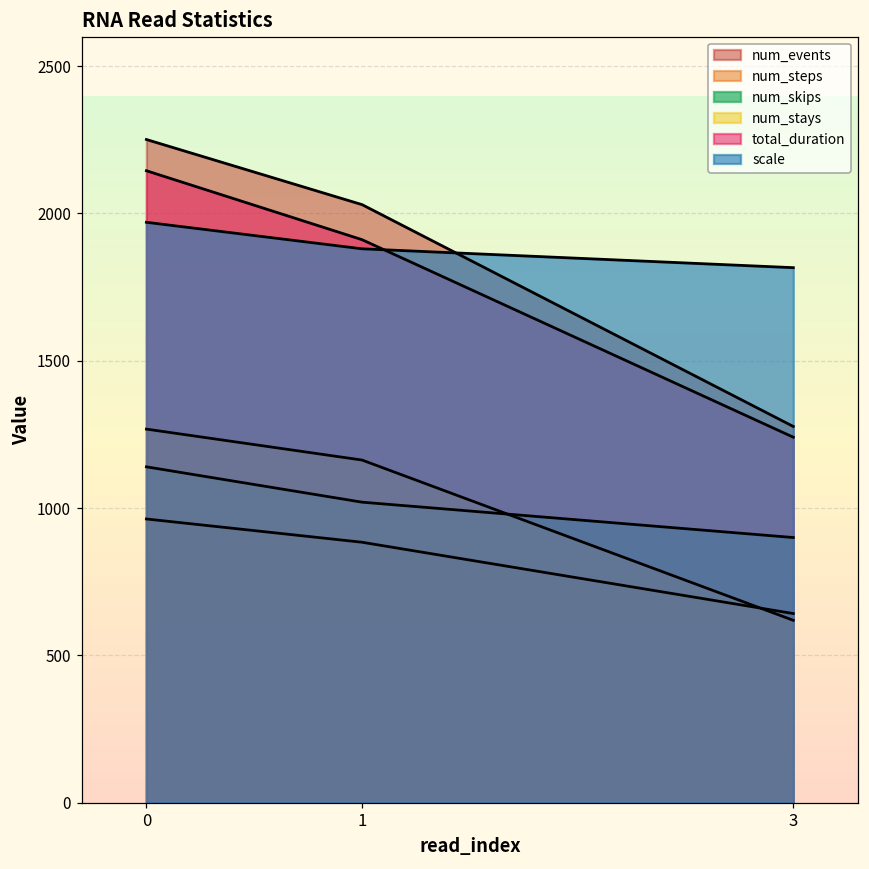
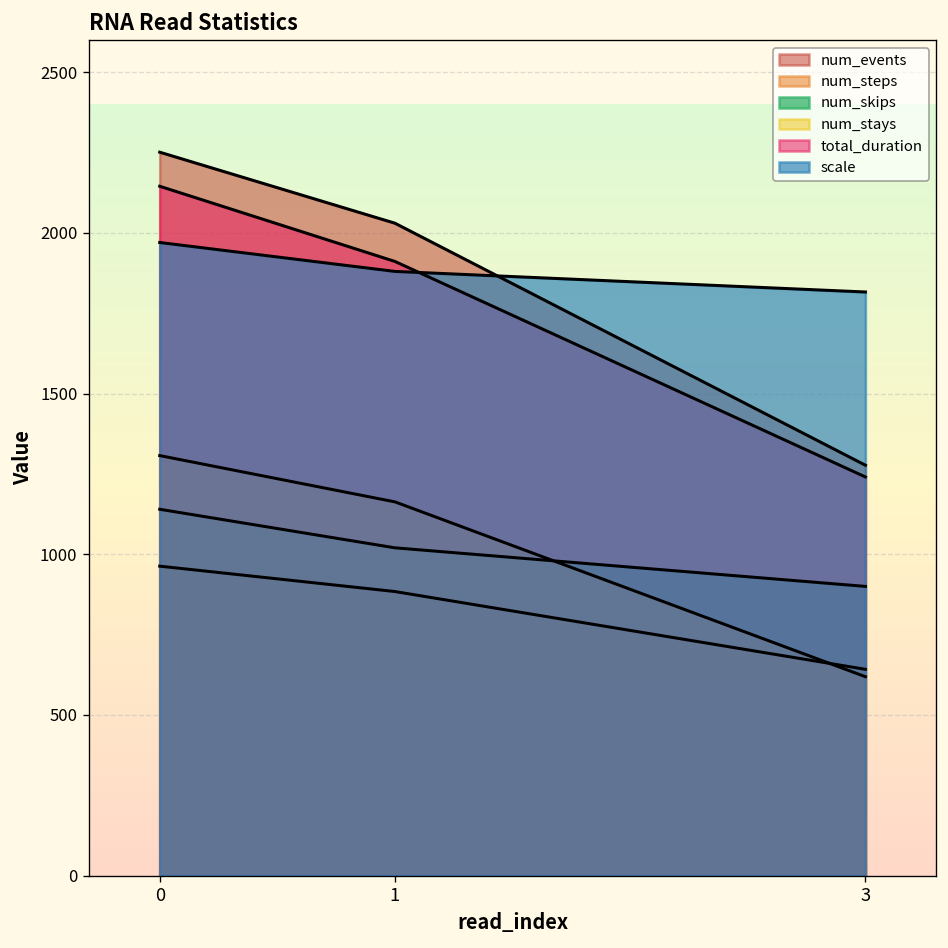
  {
    "num_skips": {
      "0": 1140,
      "1": 1020,
      "3": 900
    },
    "num_stays": {
-     "0": 1270,
+     "0": 1310,
      "1": 1160,
      "3": 620
    },
    "scale": {
      "0": 1970,
      "1": 1880,
      "3": 1820
    }
  }
